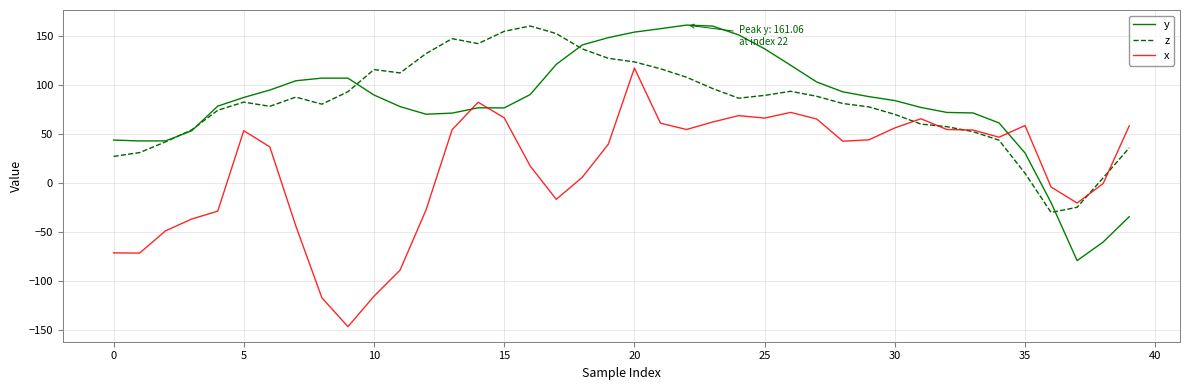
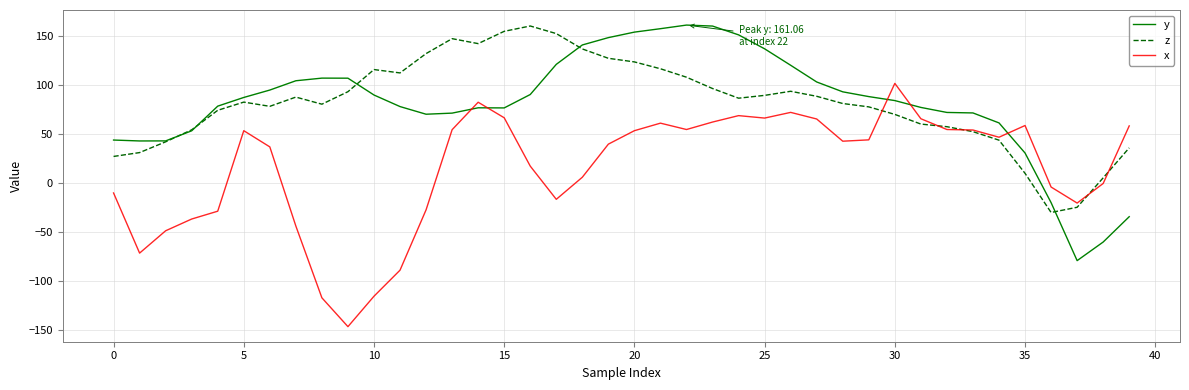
  {
    "x": {
-     "0": -70,
+     "0": -10,
      "5": 50,
      "10": -120,
      "15": 70,
-     "20": 120,
+     "20": 50,
      "25": 70,
-     "30": 60,
+     "30": 100,
      "35": 60
    }
  }
